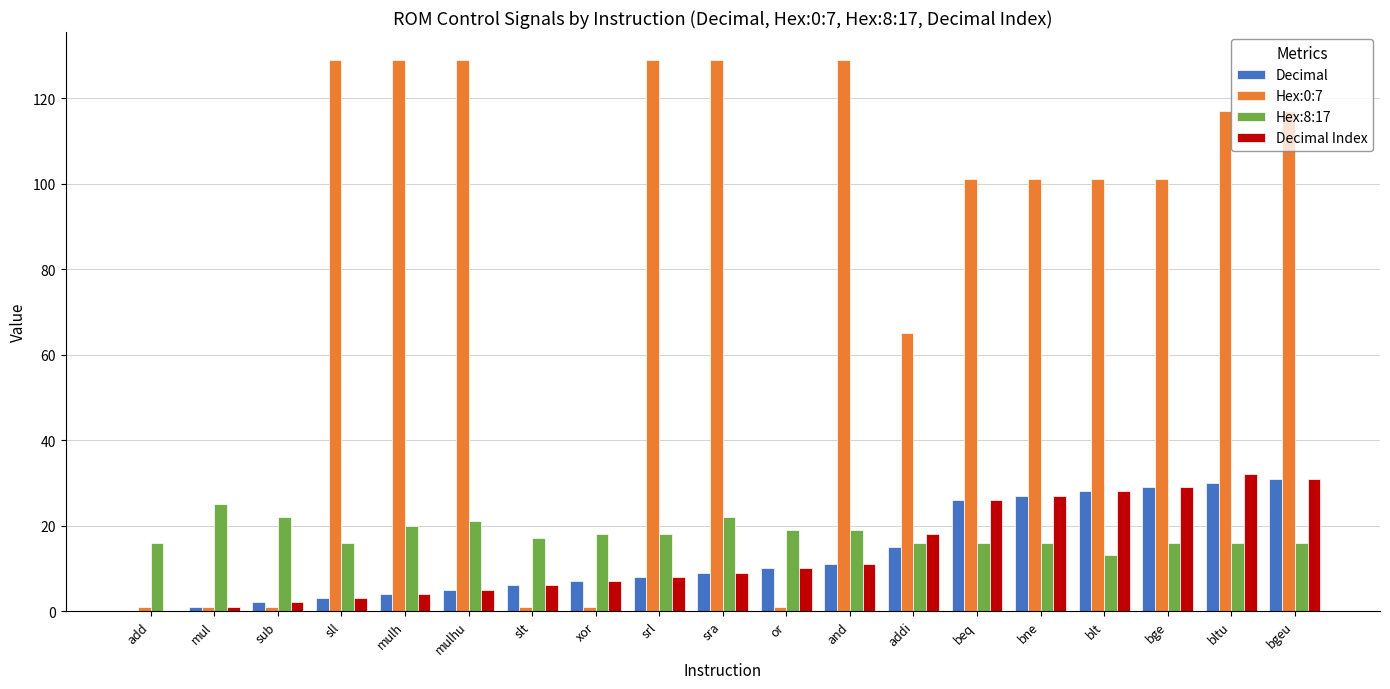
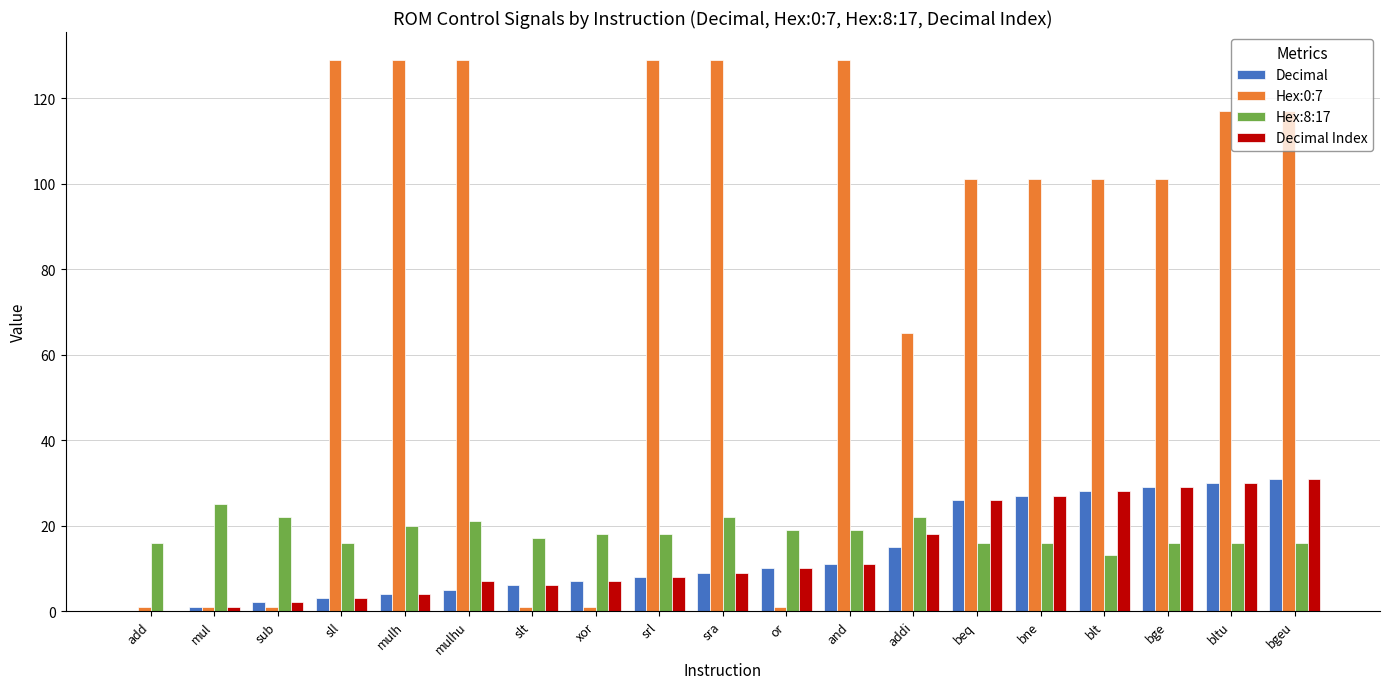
  {
    "Decimal": {
      "add": 0,
      "mul": 1,
      "sub": 2,
      "sll": 3,
      "mulh": 4,
      "mulhu": 5,
      "slt": 6,
      "xor": 7,
      "srl": 8,
      "sra": 9,
      "or": 10,
      "and": 11,
      "addi": 15,
      "beq": 26,
      "bne": 27,
      "blt": 28,
      "bge": 29,
      "bltu": 30,
      "bgeu": 31
    },
    "Hex:0:7": {
      "add": 1,
      "mul": 1,
      "sub": 1,
      "sll": 129,
      "mulh": 129,
      "mulhu": 129,
      "slt": 1,
      "xor": 1,
      "srl": 129,
      "sra": 129,
      "or": 1,
      "and": 129,
      "addi": 65,
      "beq": 101,
      "bne": 101,
      "blt": 101,
      "bge": 101,
      "bltu": 117
    },
    "Hex:8:17": {
      "add": 16,
      "mul": 25,
      "sub": 22,
      "sll": 16,
      "mulh": 20,
      "mulhu": 21,
      "slt": 17,
      "xor": 18,
      "srl": 18,
      "sra": 22,
      "or": 19,
      "and": 19,
-     "addi": 16,
+     "addi": 22,
      "beq": 16,
      "bne": 16,
      "blt": 13,
      "bge": 16,
      "bltu": 16,
      "bgeu": 16
    },
    "Decimal Index": {
      "add": 0,
      "mul": 1,
      "sub": 2,
      "sll": 3,
      "mulh": 4,
-     "mulhu": 5,
+     "mulhu": 7,
      "slt": 6,
      "xor": 7,
      "srl": 8,
      "sra": 9,
      "or": 10,
      "and": 11,
      "addi": 18,
      "beq": 26,
      "bne": 27,
      "blt": 28,
      "bge": 29,
-     "bltu": 32,
+     "bltu": 30,
      "bgeu": 31
    }
  }
